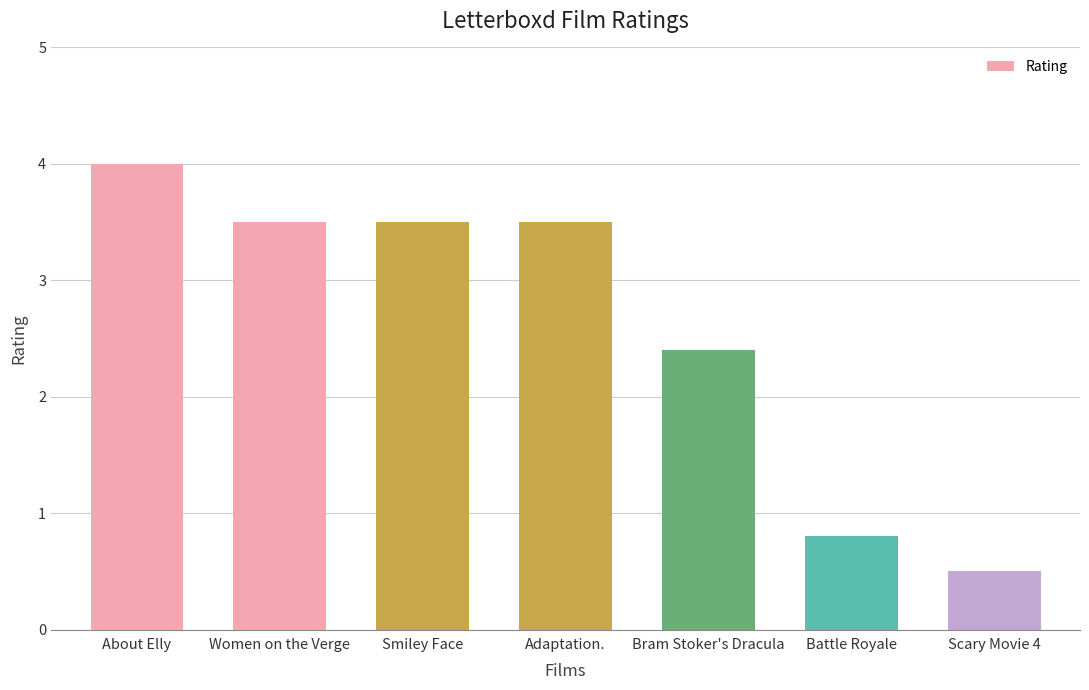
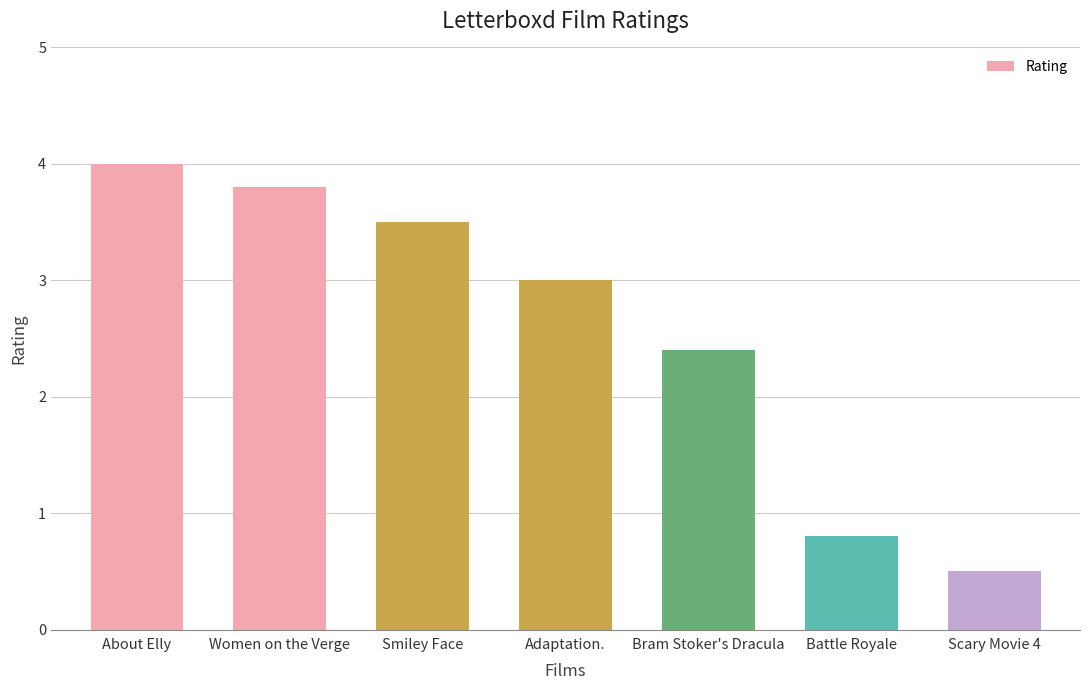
  {
    "About Elly": 4.0,
-   "Women on the Verge": 3.5,
+   "Women on the Verge": 3.8,
    "Smiley Face": 3.5,
-   "Adaptation.": 3.5,
+   "Adaptation.": 3.0,
    "Bram Stoker's Dracula": 2.4,
    "Battle Royale": 0.8,
    "Scary Movie 4": 0.5
  }
